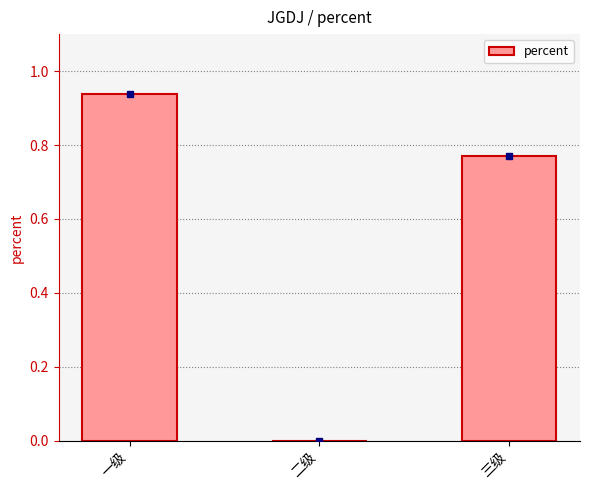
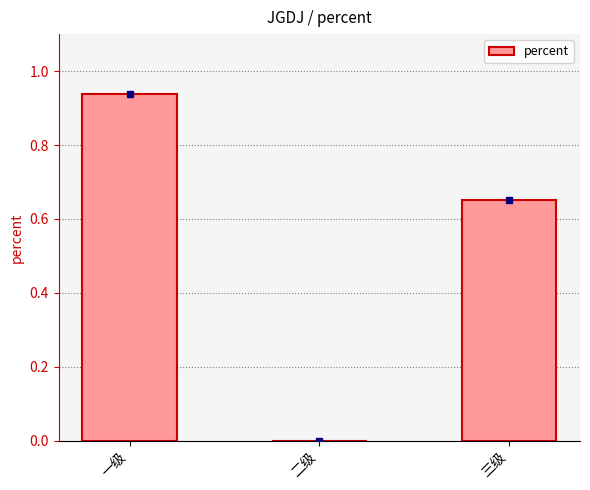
  {
    "percent": {
      "一级": 0.94,
      "二级": 0.00,
-     "三级": 0.77
+     "三级": 0.65
    }
  }
